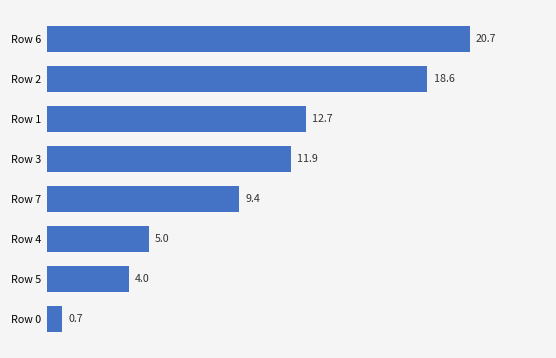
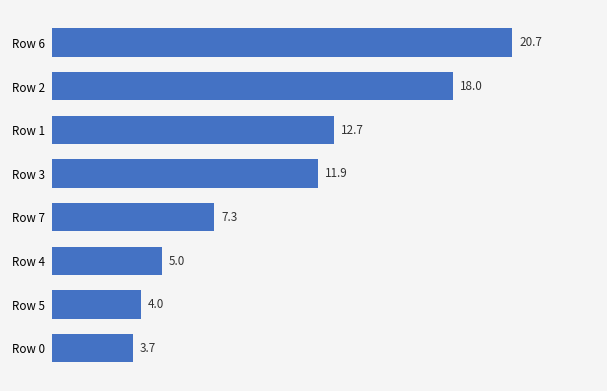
  {
    "Row 6": 20.7,
-   "Row 2": 18.6,
+   "Row 2": 18.0,
    "Row 1": 12.7,
    "Row 3": 11.9,
-   "Row 7": 9.4,
+   "Row 7": 7.3,
    "Row 4": 5.0,
    "Row 5": 4.0,
-   "Row 0": 0.7
+   "Row 0": 3.7
  }
